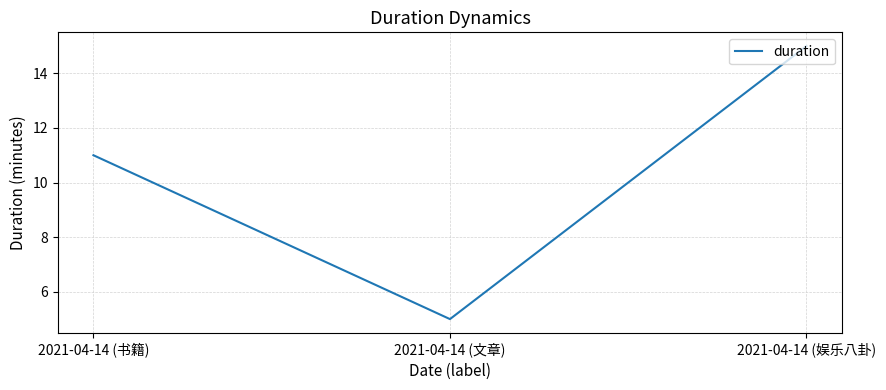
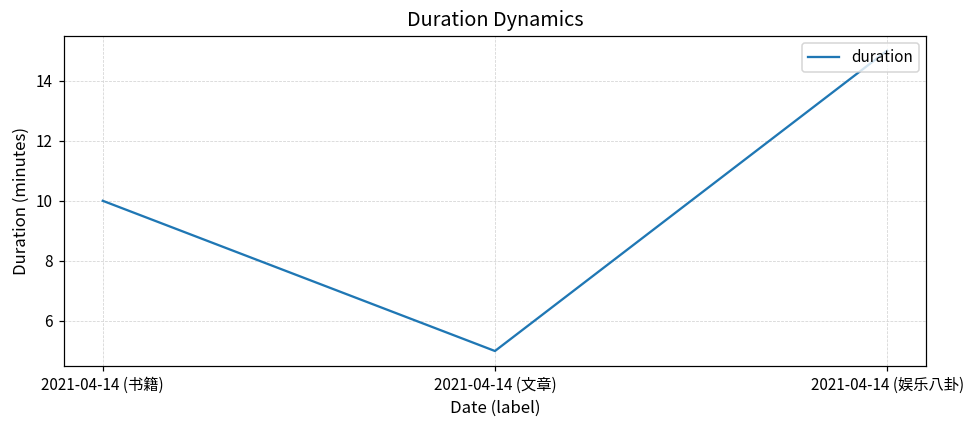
  {
-   "2021-04-14 (书籍)": 11,
+   "2021-04-14 (书籍)": 10,
    "2021-04-14 (文章)": 5
  }
